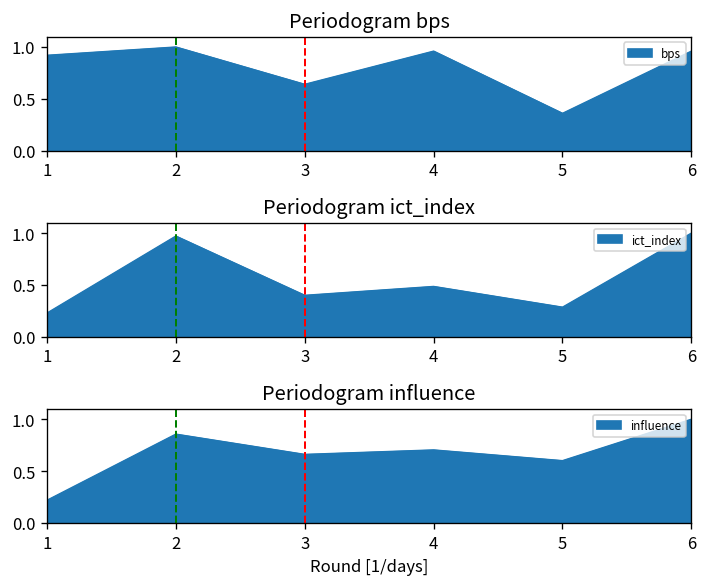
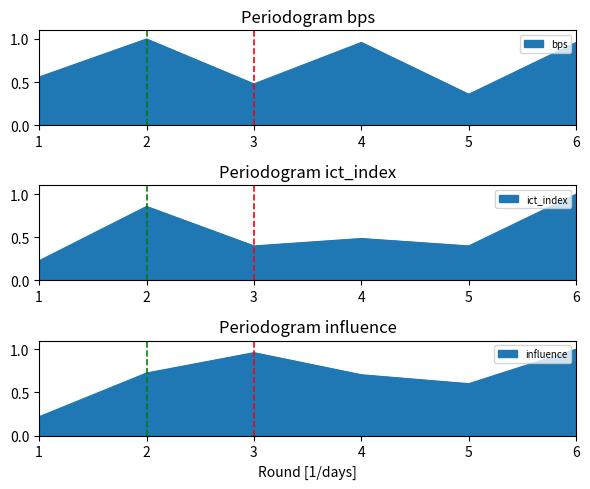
  {
    "Periodogram bps": {
-     "1": 0.9,
+     "1": 0.6,
      "2": 1.0,
-     "3": 0.6,
+     "3": 0.5,
      "4": 1.0,
      "5": 0.4,
      "6": 1.0
    },
    "Periodogram ict_index": {
      "1": 0.2,
-     "2": 1.0,
+     "2": 0.9,
      "3": 0.4,
      "4": 0.5,
-     "5": 0.3,
+     "5": 0.4,
      "6": 1.0
    },
    "Periodogram influence": {
      "1": 0.2,
-     "2": 0.9,
-     "3": 0.7,
+     "2": 0.7,
+     "3": 1.0,
      "4": 0.7,
      "5": 0.6,
      "6": 1.0
    }
  }
